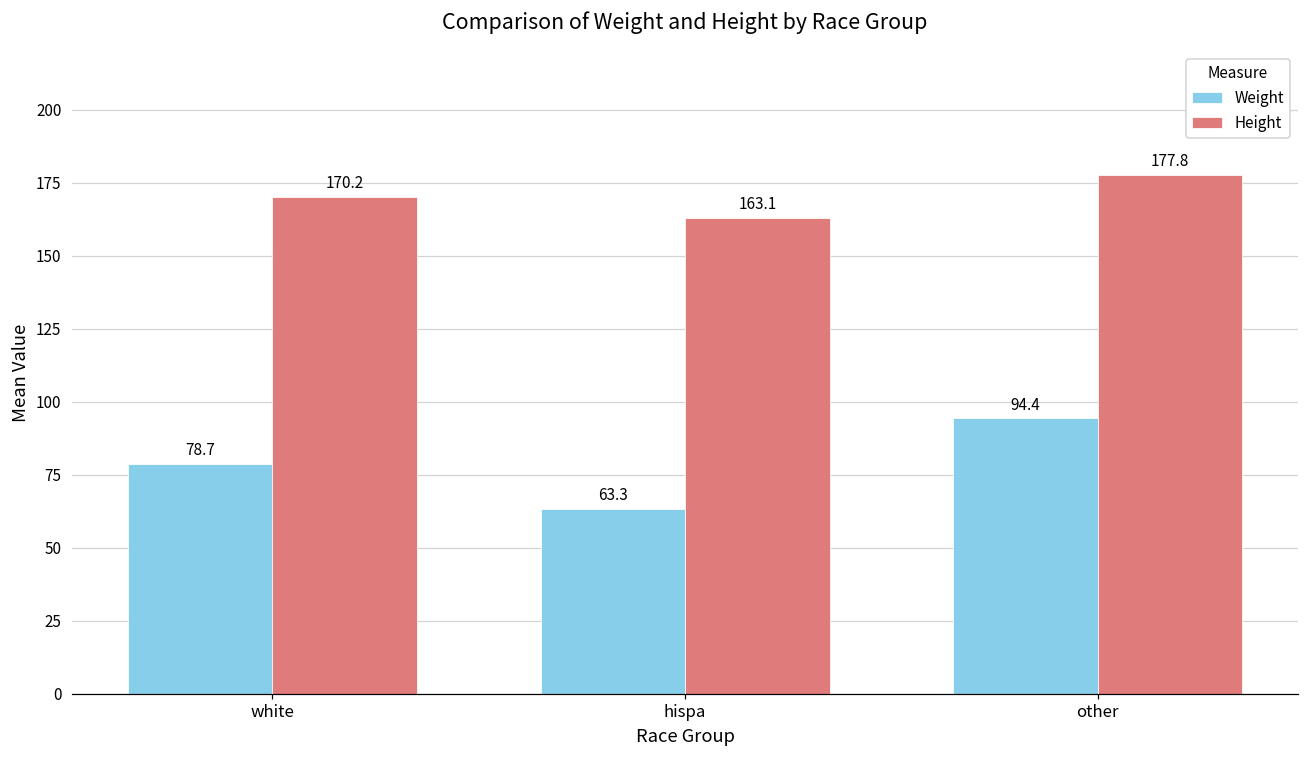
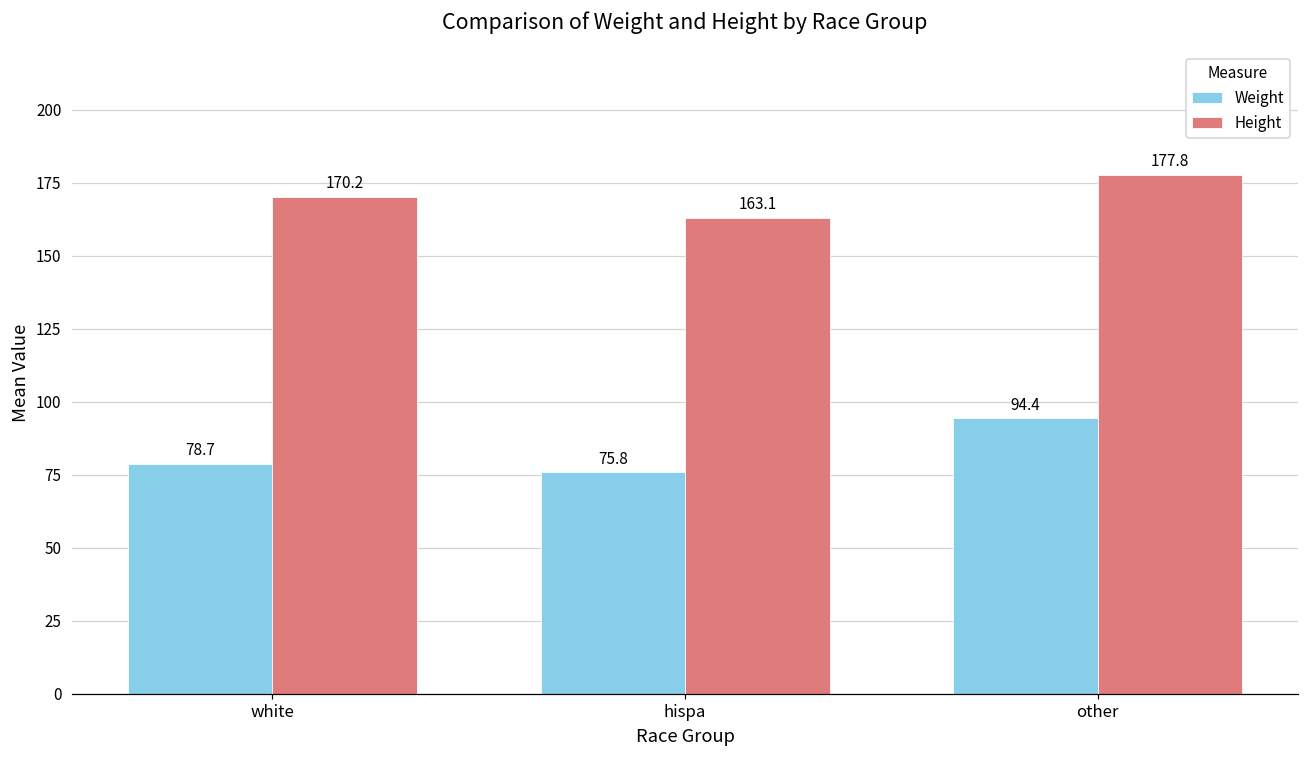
  {
    "Weight": {
      "white": 78.7,
-     "hispa": 63.3,
+     "hispa": 75.8,
      "other": 94.4
    },
    "Height": {
      "white": 170.2,
      "hispa": 163.1,
      "other": 177.8
    }
  }
